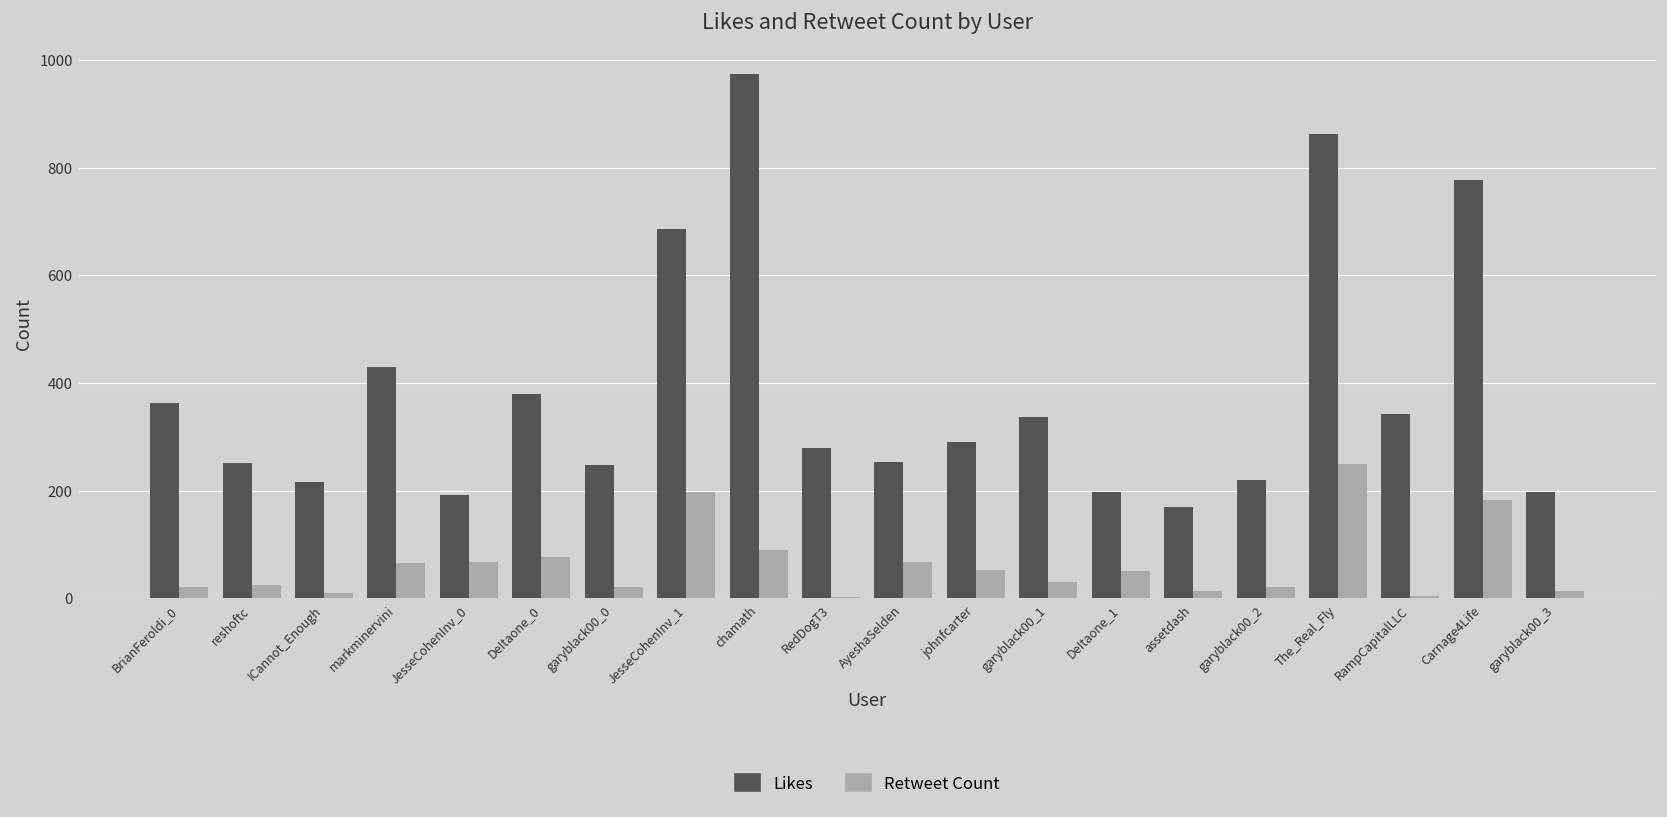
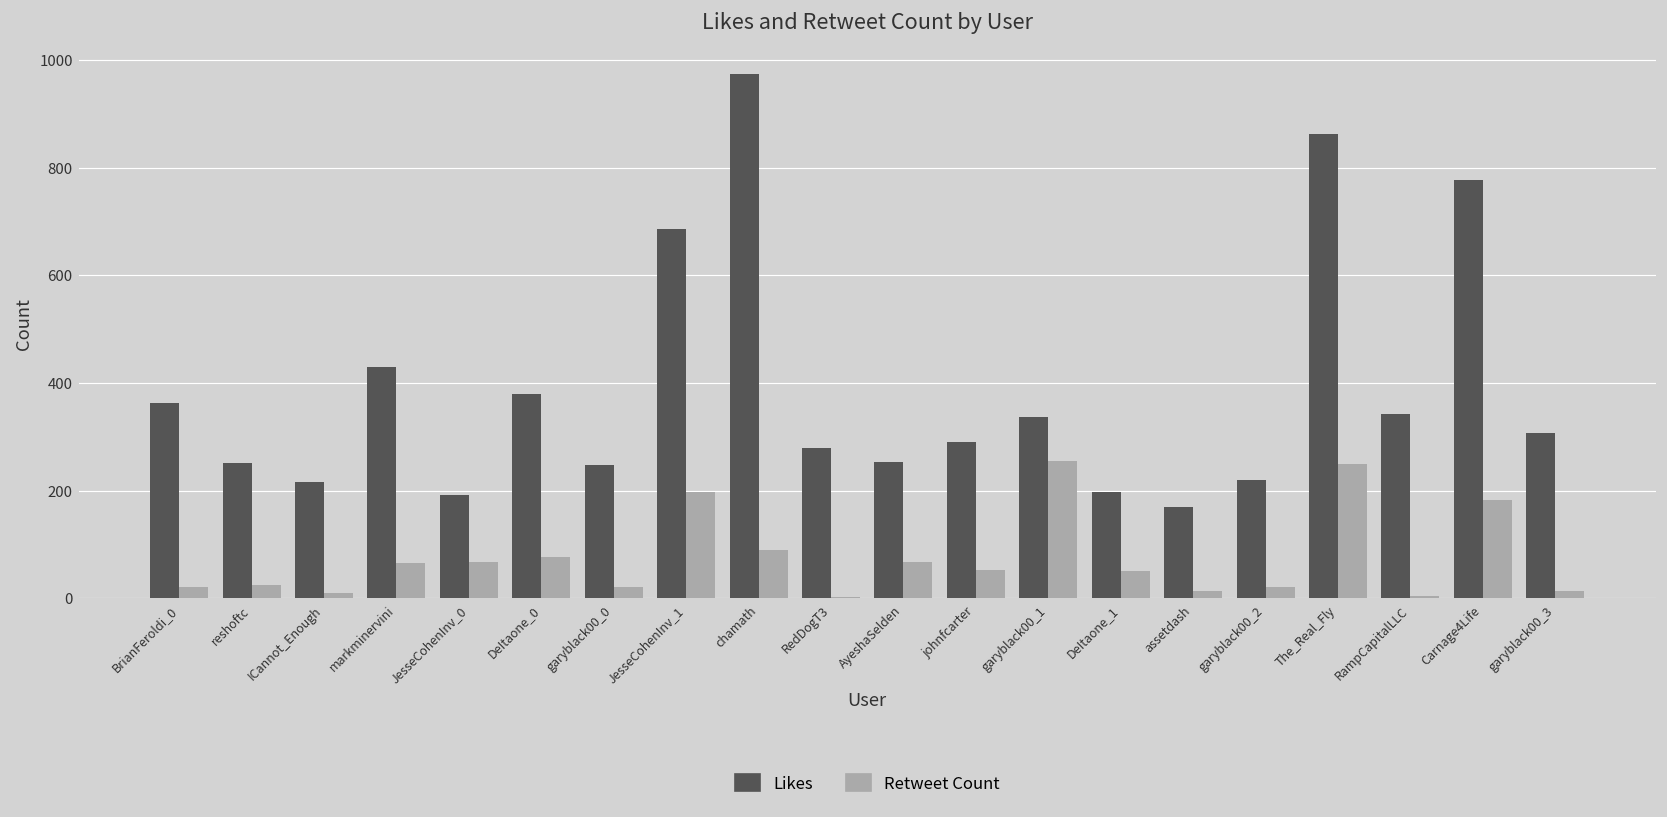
  {
    "Likes": {
      "BrianFeroldi_0": 360,
      "reshoftc": 250,
      "ICannot_Enough": 220,
      "markminervini": 430,
      "JesseCohenInv_0": 190,
      "DeItaone_0": 380,
      "garyblack00_0": 250,
      "JesseCohenInv_1": 690,
      "chamath": 970,
      "RedDogT3": 280,
      "AyeshaSelden": 250,
      "johnfcarter": 290,
      "garyblack00_1": 340,
      "DeItaone_1": 200,
      "assetdash": 170,
      "garyblack00_2": 220,
      "The_Real_Fly": 860,
      "RampCapitalLLC": 340,
      "Carnage4Life": 780,
-     "garyblack00_3": 200
+     "garyblack00_3": 310
    },
    "Retweet Count": {
      "BrianFeroldi_0": 20,
      "reshoftc": 30,
      "ICannot_Enough": 10,
      "markminervini": 70,
      "JesseCohenInv_0": 70,
      "DeItaone_0": 80,
      "garyblack00_0": 20,
      "JesseCohenInv_1": 200,
      "chamath": 90,
      "AyeshaSelden": 70,
      "johnfcarter": 50,
-     "garyblack00_1": 30,
+     "garyblack00_1": 260,
      "DeItaone_1": 50,
      "assetdash": 10,
      "garyblack00_2": 20,
      "The_Real_Fly": 250,
      "Carnage4Life": 180,
      "garyblack00_3": 10
    }
  }
